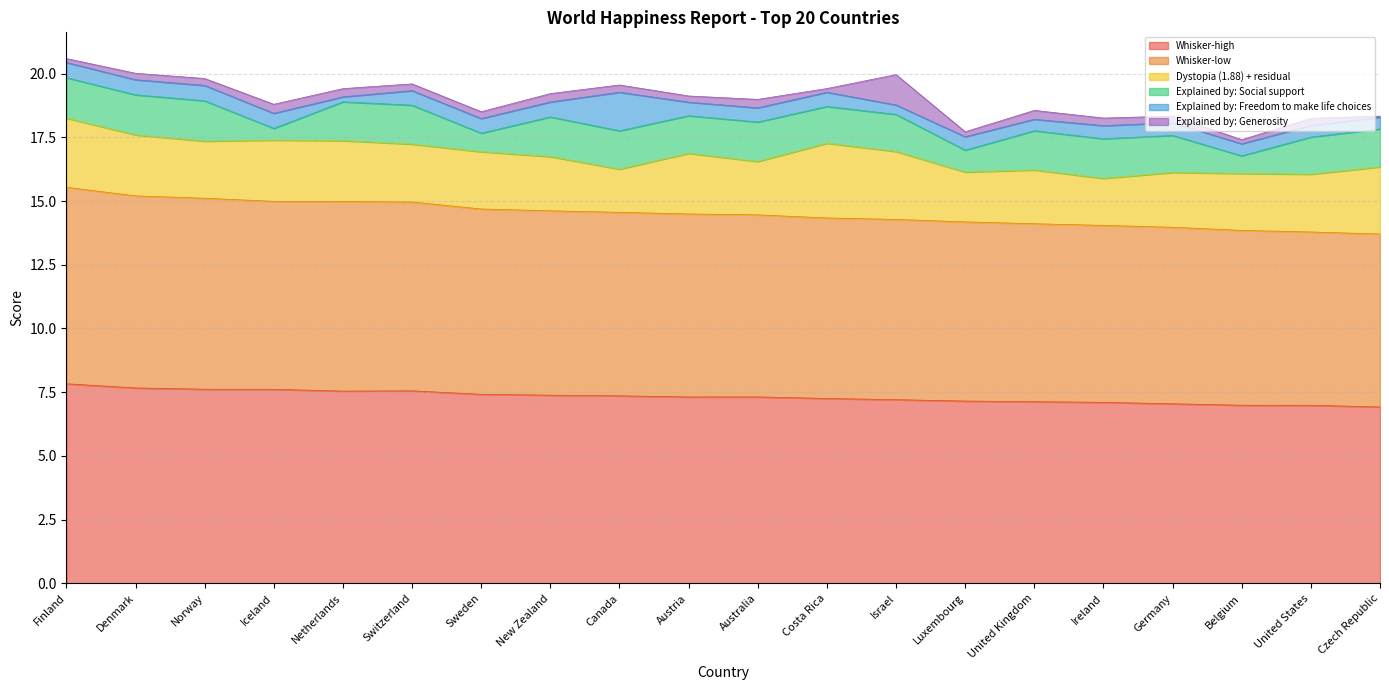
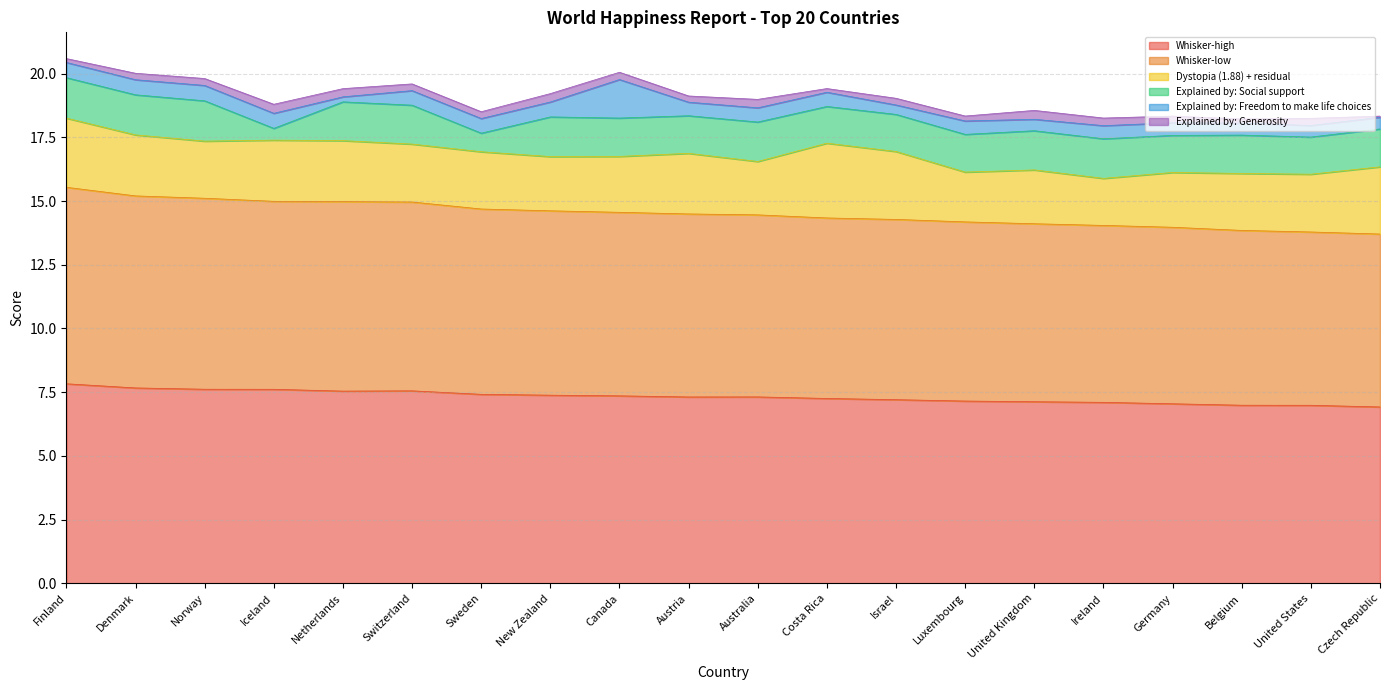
  {
    "Dystopia (1.88) + residual": {
      "Finland": 2.7,
      "Denmark": 2.4,
      "Norway": 2.2,
      "Iceland": 2.4,
      "Netherlands": 2.4,
      "Switzerland": 2.3,
      "Sweden": 2.2,
      "New Zealand": 2.1,
-     "Canada": 1.7,
+     "Canada": 2.2,
      "Austria": 2.4,
      "Australia": 2.1,
      "Costa Rica": 2.9,
      "Israel": 2.7,
      "Luxembourg": 2.0,
      "United Kingdom": 2.1,
      "Ireland": 1.8,
      "Germany": 2.1,
      "Belgium": 2.2,
      "United States": 2.3,
      "Czech Republic": 2.6
    },
    "Explained by: Social support": {
      "Finland": 1.6,
      "Denmark": 1.6,
      "Norway": 1.6,
      "Iceland": 0.5,
      "Netherlands": 1.5,
      "Switzerland": 1.5,
      "Sweden": 0.7,
      "New Zealand": 1.6,
      "Canada": 1.5,
      "Austria": 1.5,
      "Australia": 1.5,
      "Costa Rica": 1.4,
      "Israel": 1.5,
-     "Luxembourg": 0.9,
+     "Luxembourg": 1.5,
      "United Kingdom": 1.5,
      "Ireland": 1.6,
      "Germany": 1.5,
-     "Belgium": 0.7,
+     "Belgium": 1.5,
      "United States": 1.5,
      "Czech Republic": 1.5
    },
    "Explained by: Freedom to make life choices": {
      "Finland": 0.6,
      "Denmark": 0.6,
      "Norway": 0.6,
      "Iceland": 0.6,
      "Netherlands": 0.2,
      "Switzerland": 0.6,
      "Sweden": 0.6,
      "New Zealand": 0.6,
      "Canada": 1.5,
      "Austria": 0.5,
      "Australia": 0.6,
      "Costa Rica": 0.6,
      "Israel": 0.4,
      "Luxembourg": 0.5,
      "United Kingdom": 0.4,
      "Ireland": 0.5
    },
    "Explained by: Generosity": {
      "Finland": 0.2,
      "Denmark": 0.3,
      "Norway": 0.3,
      "Iceland": 0.4,
      "Netherlands": 0.3,
      "Switzerland": 0.3,
      "Sweden": 0.3,
      "New Zealand": 0.3,
      "Canada": 0.3,
      "Austria": 0.2,
      "Australia": 0.3,
      "Costa Rica": 0.1,
-     "Israel": 1.2,
+     "Israel": 0.3,
      "Luxembourg": 0.2,
      "United Kingdom": 0.3,
      "Ireland": 0.3
    }
  }
